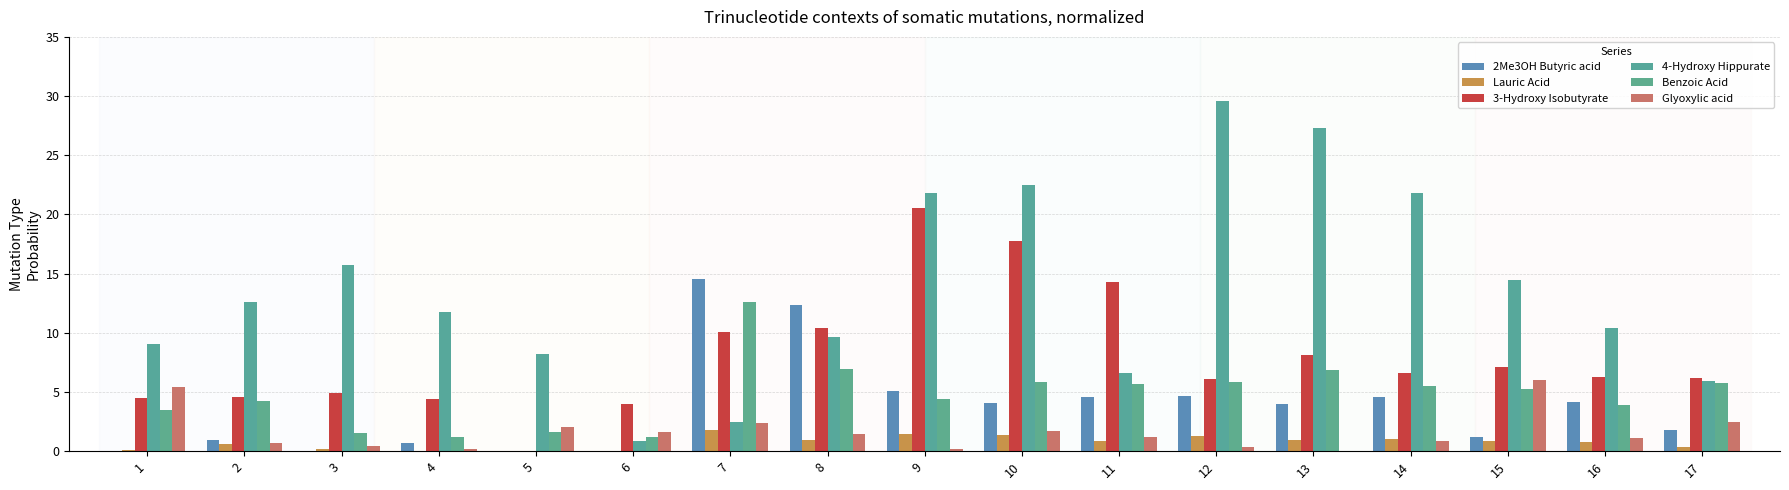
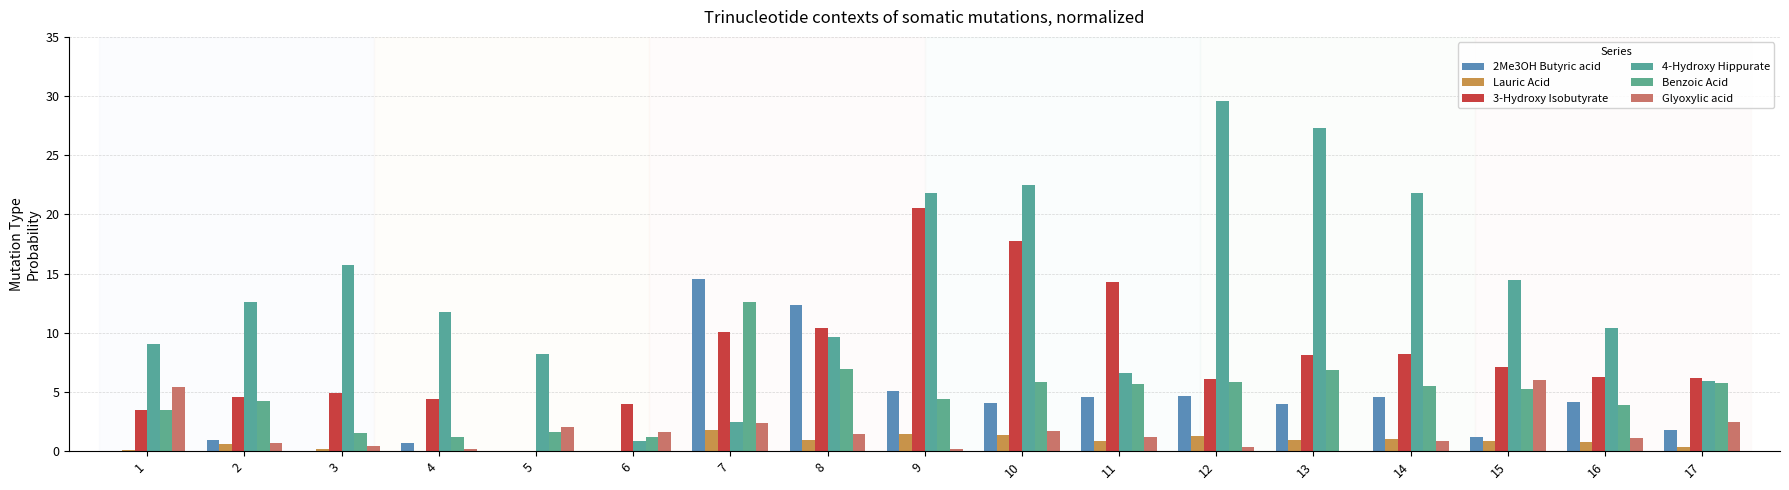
  {
    "3-Hydroxy Isobutyrate": {
-     "1": 4.5,
+     "1": 3.5,
      "2": 4.6,
      "3": 4.9,
      "4": 4.4,
      "6": 4.0,
      "7": 10.1,
      "8": 10.4,
      "9": 20.5,
      "10": 17.7,
      "11": 14.3,
      "12": 6.1,
      "13": 8.1,
-     "14": 6.6,
+     "14": 8.2,
      "15": 7.1,
      "16": 6.3,
      "17": 6.1
    }
  }
